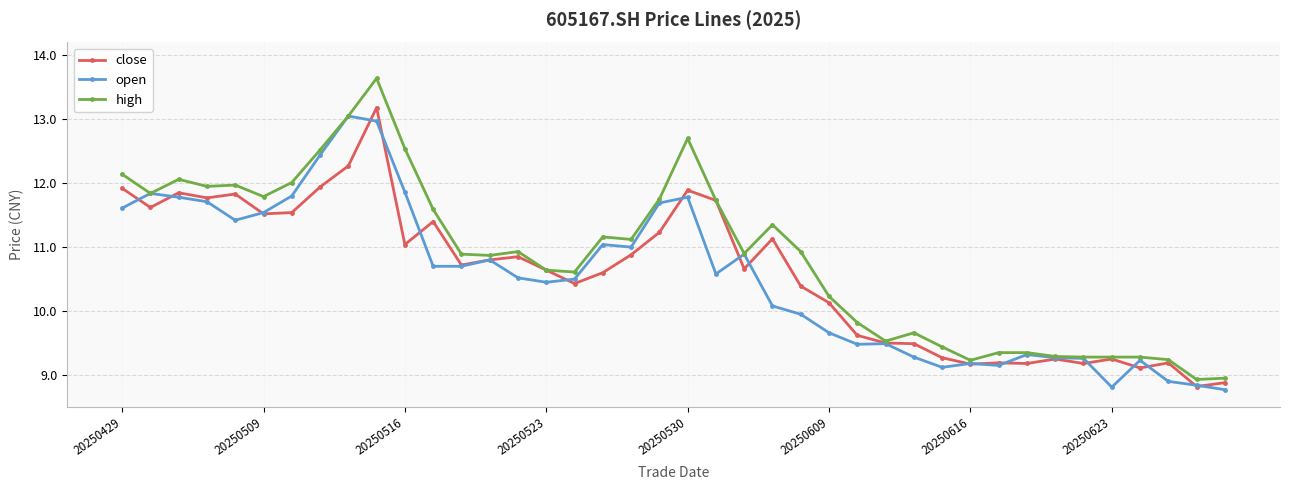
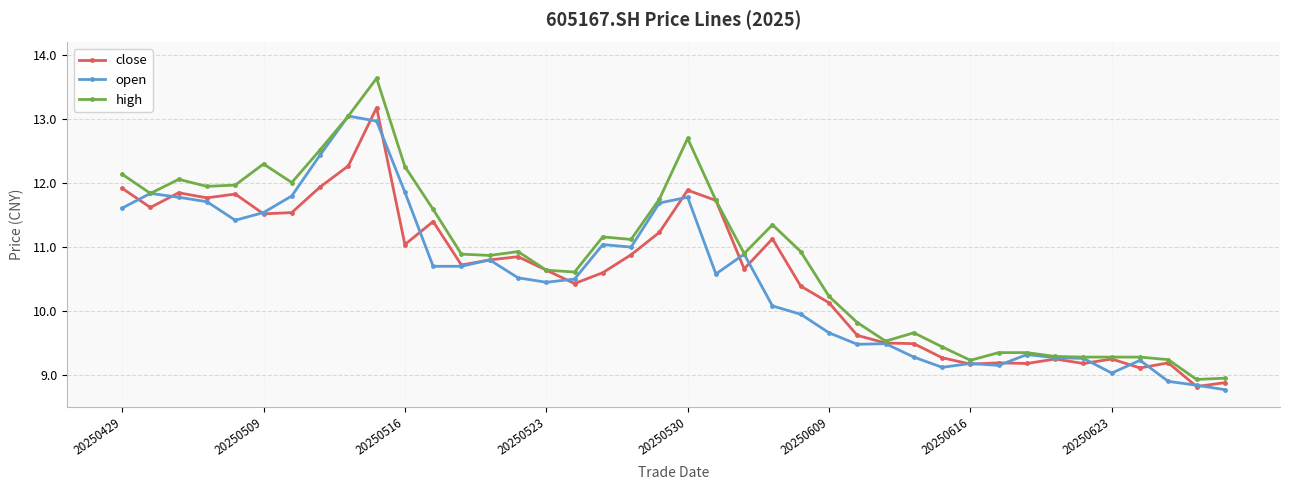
  {
    "close": {
      "20250429": 11.9,
      "20250516": 11.0,
      "20250530": 11.9,
      "20250609": 10.1
    },
    "open": {
      "20250429": 11.6,
      "20250516": 11.9,
      "20250523": 10.5,
      "20250530": 11.8,
      "20250609": 9.7,
-     "20250623": 8.8
+     "20250623": 9.0
    },
    "high": {
      "20250429": 12.1,
-     "20250509": 11.8,
-     "20250516": 12.5,
+     "20250509": 12.3,
+     "20250516": 12.3,
      "20250530": 12.7,
      "20250609": 10.2,
      "20250616": 9.2
    }
  }
